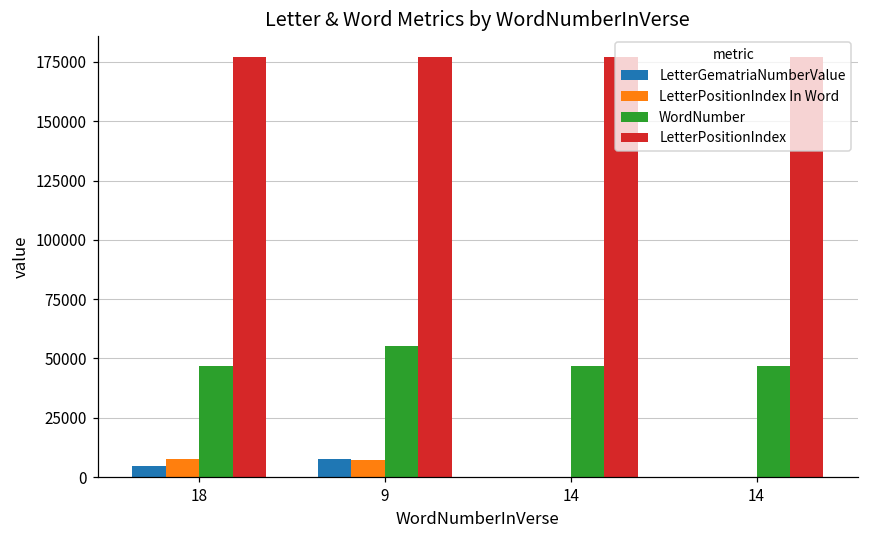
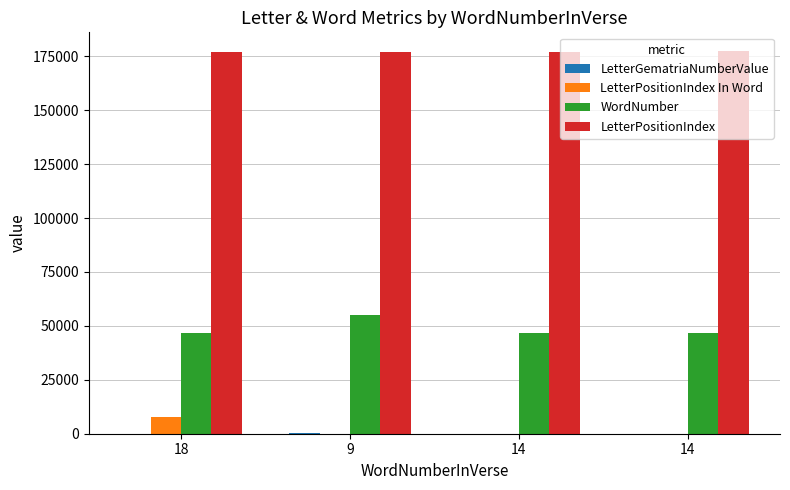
  {
    "LetterGematriaNumberValue": {
-     "18": 5000,
-     "9": 8000
+     "18": 0,
+     "9": 0
    },
    "LetterPositionIndex In Word": {
      "18": 8000,
-     "9": 7000
+     "9": 0
    },
    "WordNumber": {
      "18": 47000,
      "9": 55000
    },
    "LetterPositionIndex": {
      "18": 177000,
      "9": 177000
    }
  }
